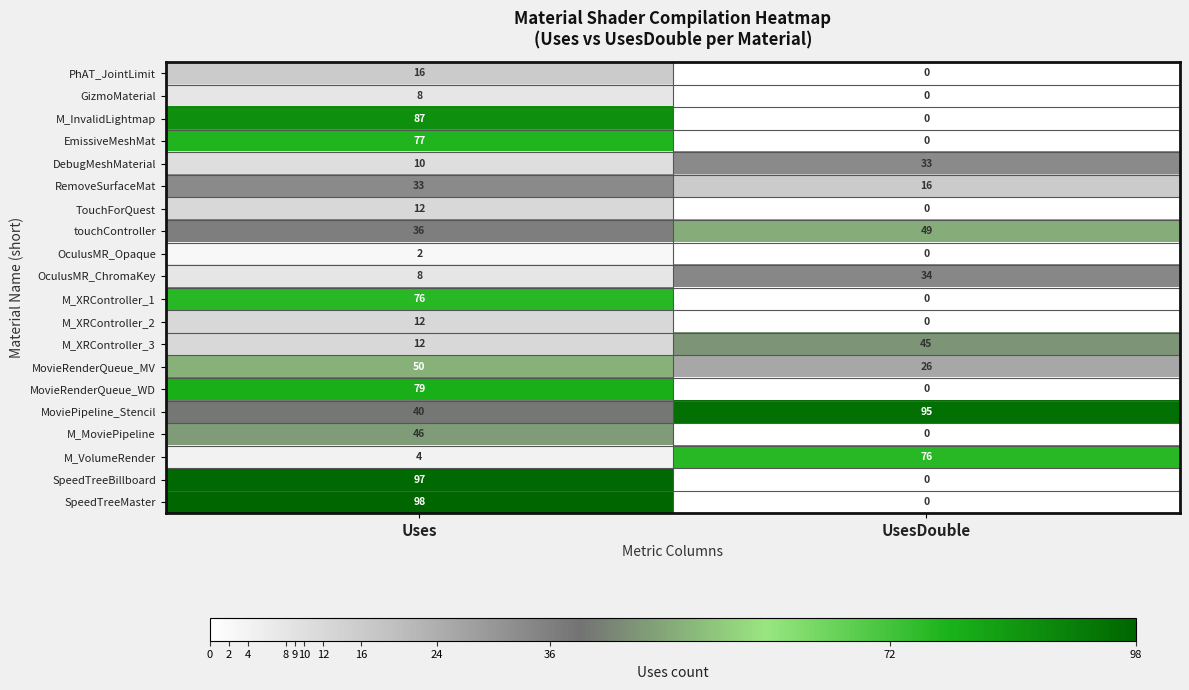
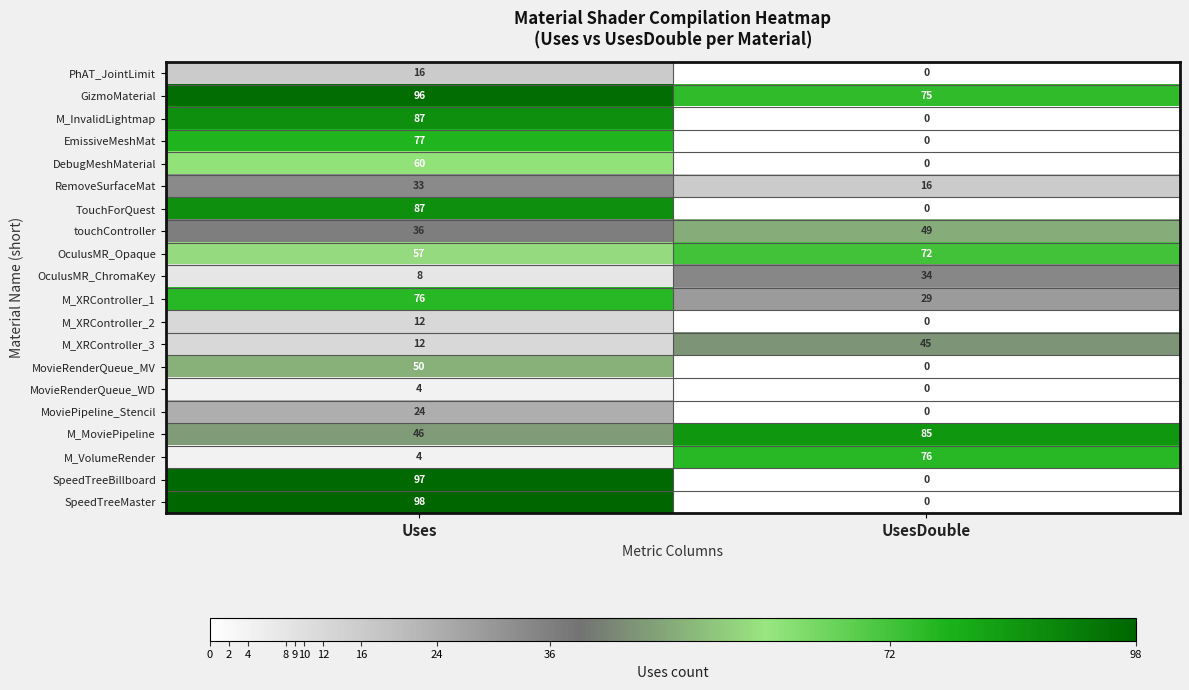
  {
    "PhAT_JointLimit": {
      "Uses": 16,
      "UsesDouble": 0
    },
    "GizmoMaterial": {
-     "Uses": 8,
-     "UsesDouble": 0
+     "Uses": 96,
+     "UsesDouble": 75
    },
    "M_InvalidLightmap": {
      "Uses": 87,
      "UsesDouble": 0
    },
    "EmissiveMeshMat": {
      "Uses": 77,
      "UsesDouble": 0
    },
    "DebugMeshMaterial": {
-     "Uses": 10,
-     "UsesDouble": 33
+     "Uses": 60,
+     "UsesDouble": 0
    },
    "RemoveSurfaceMat": {
      "Uses": 33,
      "UsesDouble": 16
    },
    "TouchForQuest": {
-     "Uses": 12,
+     "Uses": 87,
      "UsesDouble": 0
    },
    "touchController": {
      "Uses": 36,
      "UsesDouble": 49
    },
    "OculusMR_Opaque": {
-     "Uses": 2,
-     "UsesDouble": 0
+     "Uses": 57,
+     "UsesDouble": 72
    },
    "OculusMR_ChromaKey": {
      "Uses": 8,
      "UsesDouble": 34
    },
    "M_XRController_1": {
      "Uses": 76,
-     "UsesDouble": 0
+     "UsesDouble": 29
    },
    "M_XRController_2": {
      "Uses": 12,
      "UsesDouble": 0
    },
    "M_XRController_3": {
      "Uses": 12,
      "UsesDouble": 45
    },
    "MovieRenderQueue_MV": {
      "Uses": 50,
-     "UsesDouble": 26
+     "UsesDouble": 0
    },
    "MovieRenderQueue_WD": {
-     "Uses": 79,
+     "Uses": 4,
      "UsesDouble": 0
    },
    "MoviePipeline_Stencil": {
-     "Uses": 40,
-     "UsesDouble": 95
+     "Uses": 24,
+     "UsesDouble": 0
    },
    "M_MoviePipeline": {
      "Uses": 46,
-     "UsesDouble": 0
+     "UsesDouble": 85
    },
    "M_VolumeRender": {
      "Uses": 4,
      "UsesDouble": 76
    },
    "SpeedTreeBillboard": {
      "Uses": 97,
      "UsesDouble": 0
    },
    "SpeedTreeMaster": {
      "Uses": 98,
      "UsesDouble": 0
    }
  }
